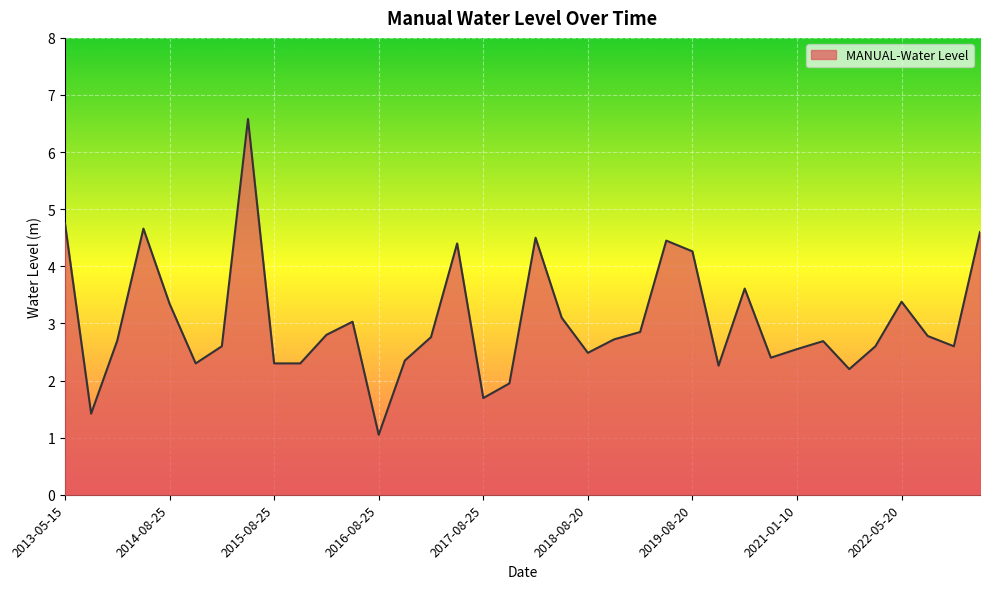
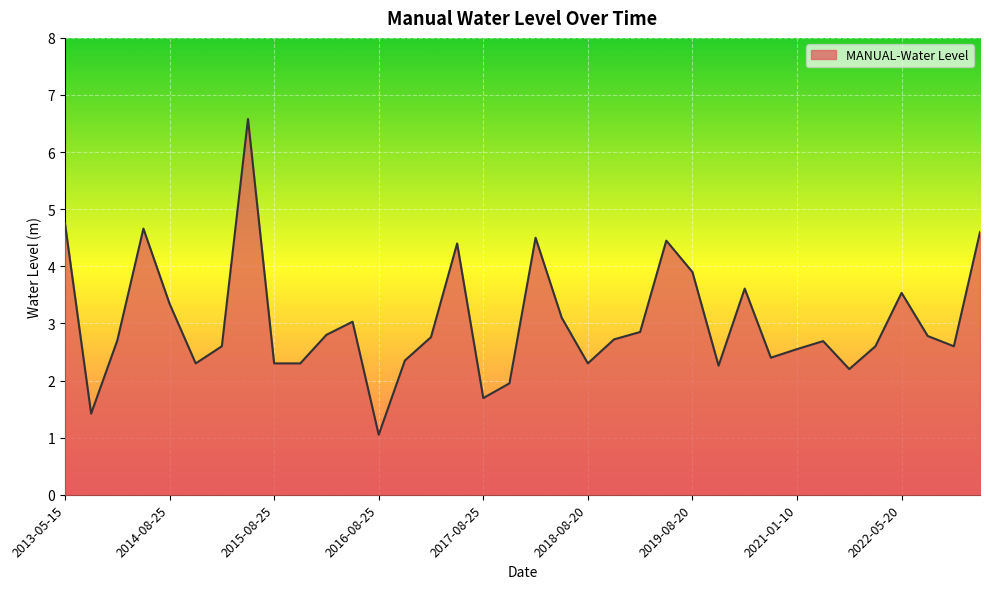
  {
    "2013-05-15": 4.8,
    "2014-08-25": 3.3,
    "2015-08-25": 2.3,
    "2016-08-25": 1.0,
    "2017-08-25": 1.7,
-   "2018-08-20": 2.5,
-   "2019-08-20": 4.3,
+   "2018-08-20": 2.3,
+   "2019-08-20": 3.9,
    "2021-01-10": 2.5,
-   "2022-05-20": 3.4
+   "2022-05-20": 3.5
  }
